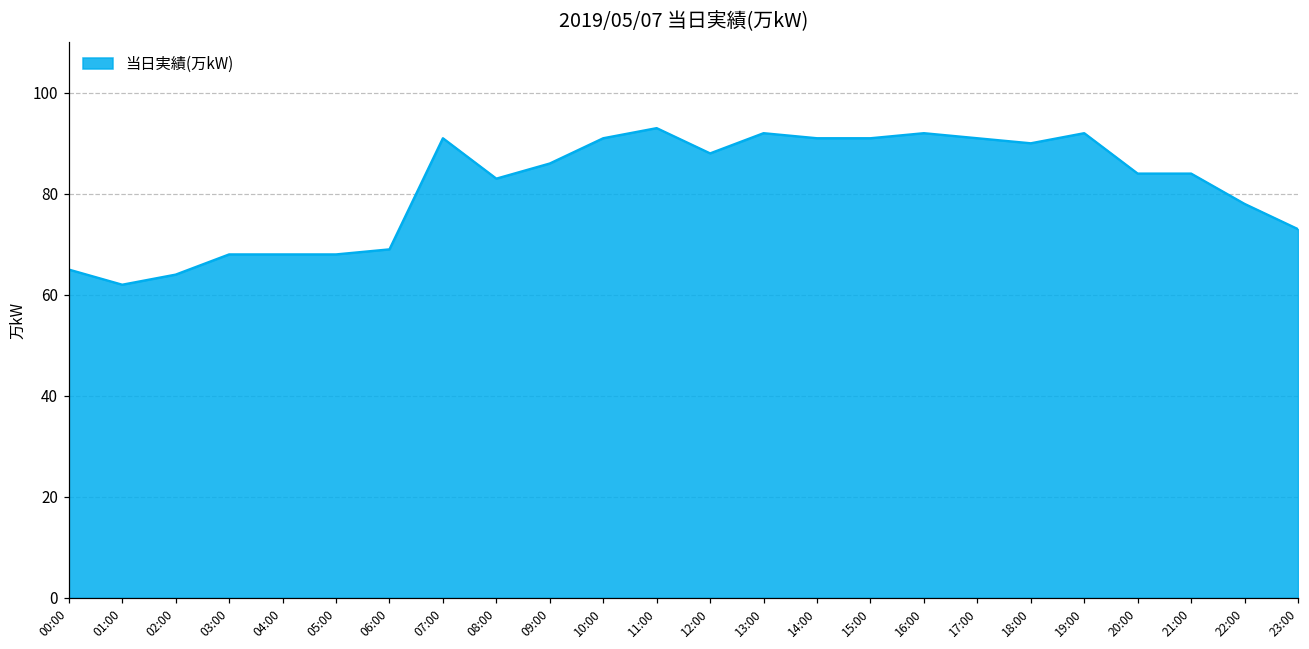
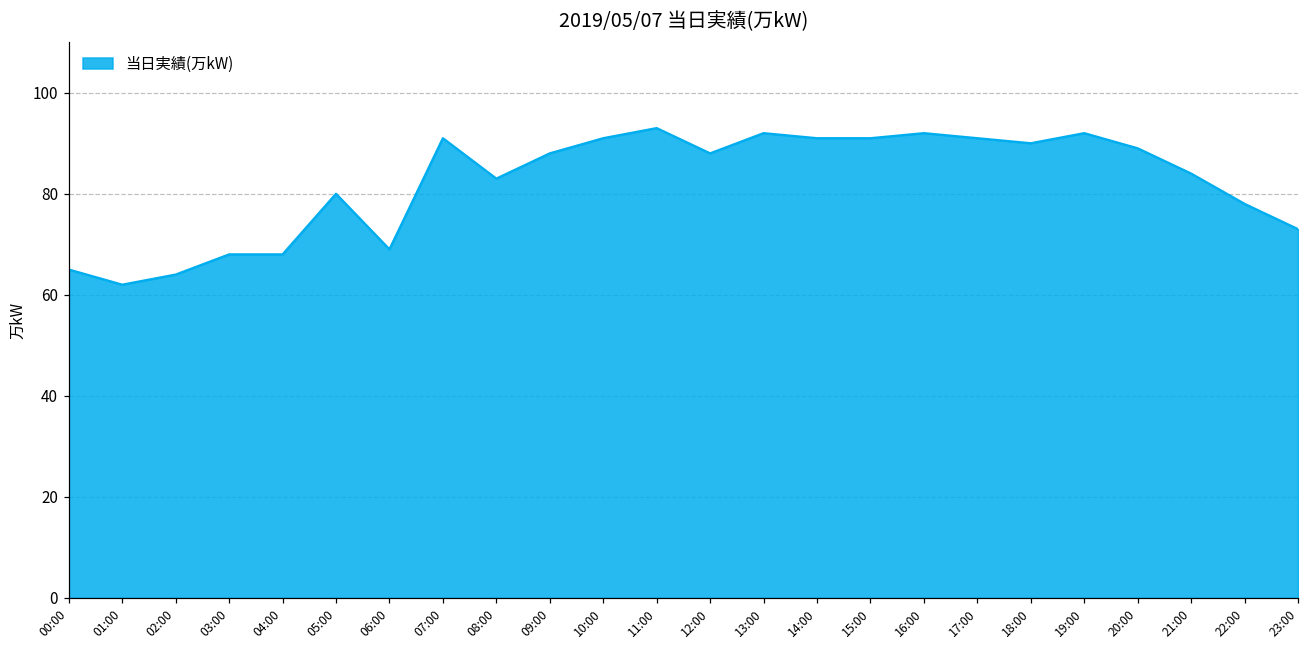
  {
    "00:00": 65,
    "01:00": 62,
    "02:00": 64,
    "03:00": 68,
    "04:00": 68,
-   "05:00": 68,
+   "05:00": 80,
    "06:00": 69,
    "07:00": 91,
    "08:00": 83,
-   "09:00": 86,
+   "09:00": 88,
    "10:00": 91,
    "11:00": 93,
    "12:00": 88,
    "13:00": 92,
    "14:00": 91,
    "15:00": 91,
    "16:00": 92,
    "17:00": 91,
    "18:00": 90,
    "19:00": 92,
-   "20:00": 84,
+   "20:00": 89,
    "21:00": 84,
    "22:00": 78,
    "23:00": 73
  }
